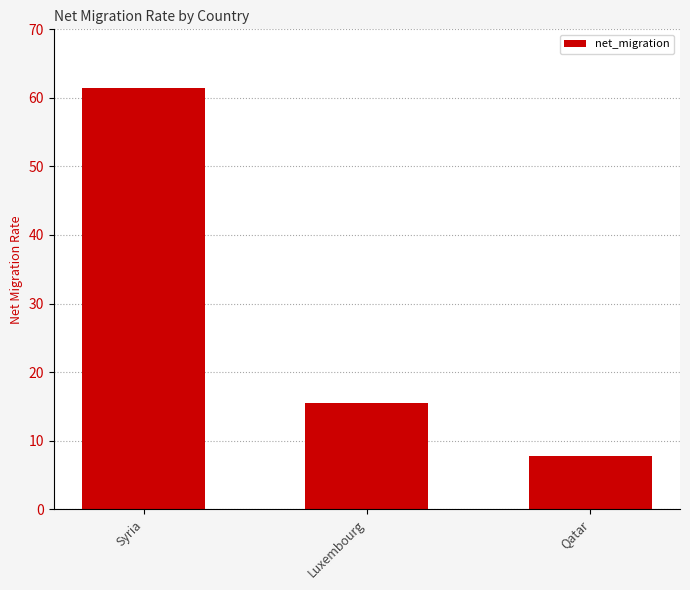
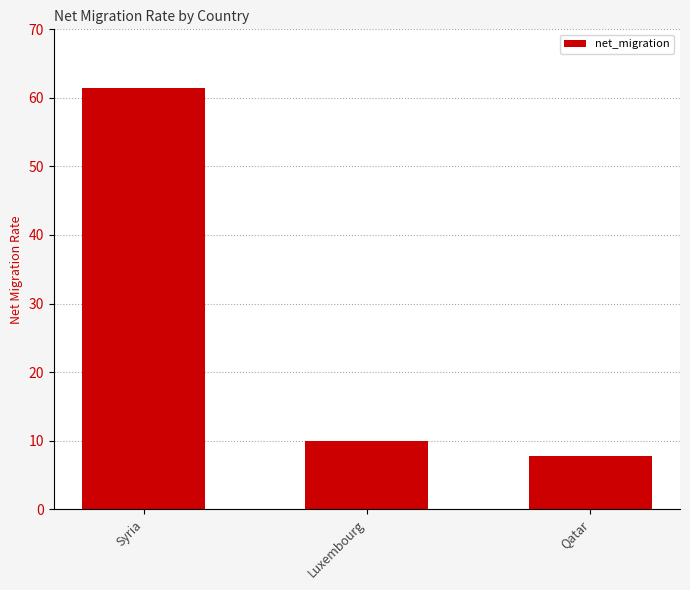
  {
    "Syria": 61,
-   "Luxembourg": 16,
+   "Luxembourg": 10,
    "Qatar": 8
  }
